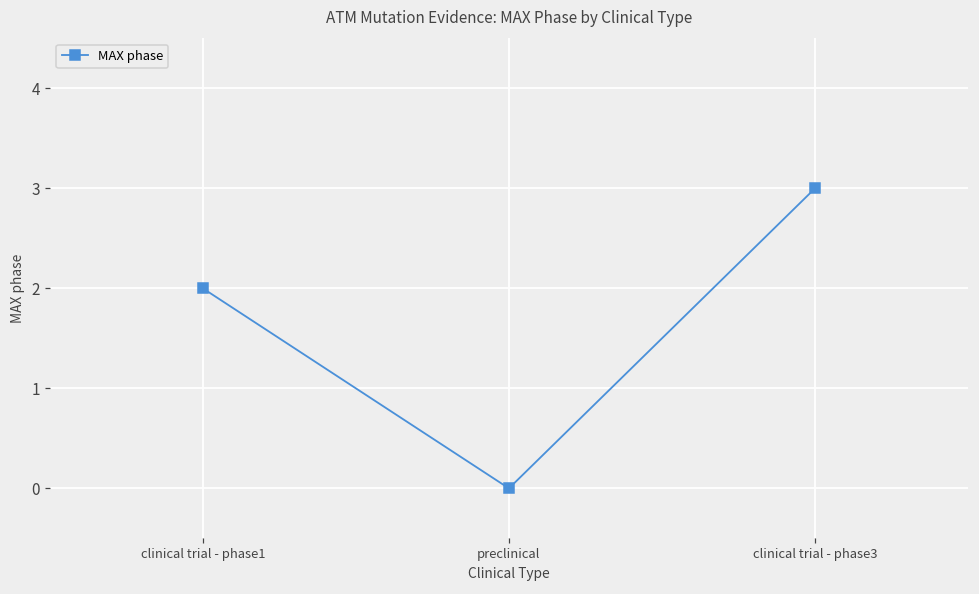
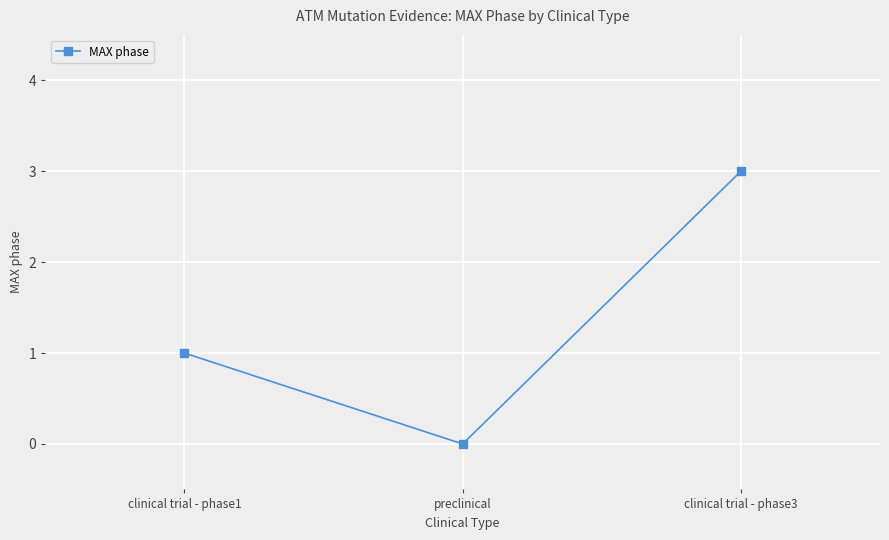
  {
-   "clinical trial - phase1": 2,
+   "clinical trial - phase1": 1,
    "preclinical": 0,
    "clinical trial - phase3": 3
  }
